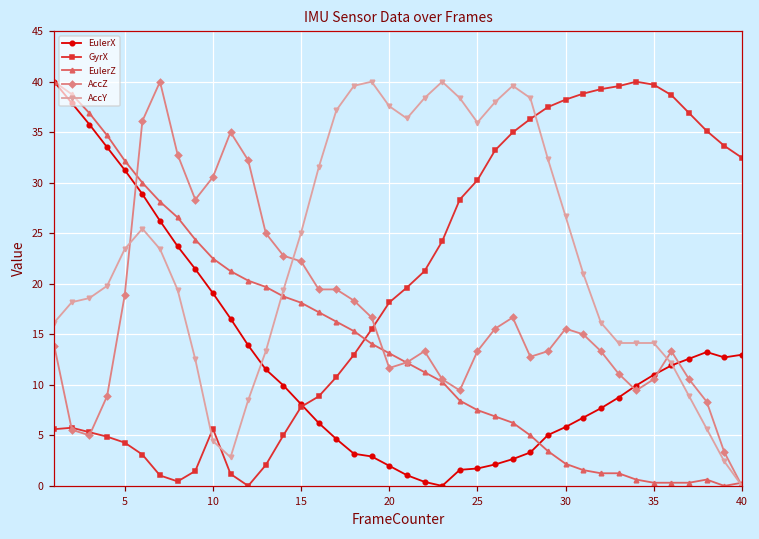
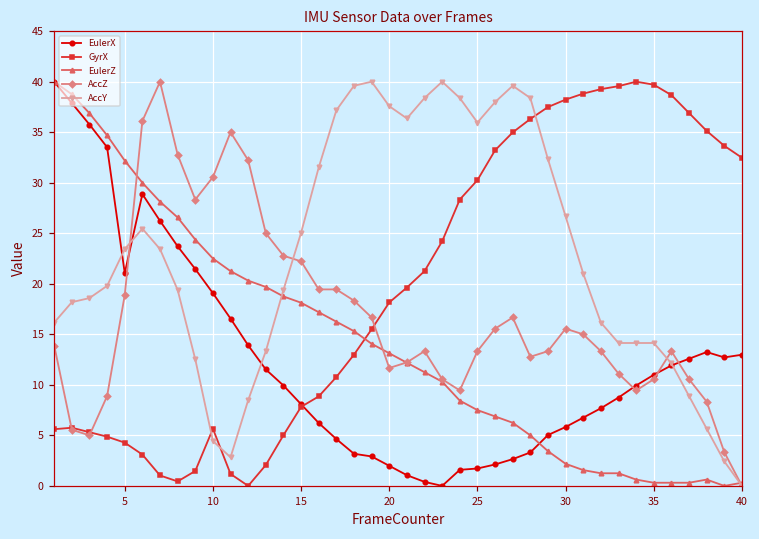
  {
    "EulerX": {
-     "5": 31,
+     "5": 21,
      "10": 19,
      "20": 2,
      "25": 2,
      "30": 6,
      "35": 11,
      "40": 13
    },
    "GyrX": {
      "5": 4,
      "10": 6,
      "20": 18,
      "25": 30,
      "30": 38,
      "35": 40,
      "40": 32
    }
  }
